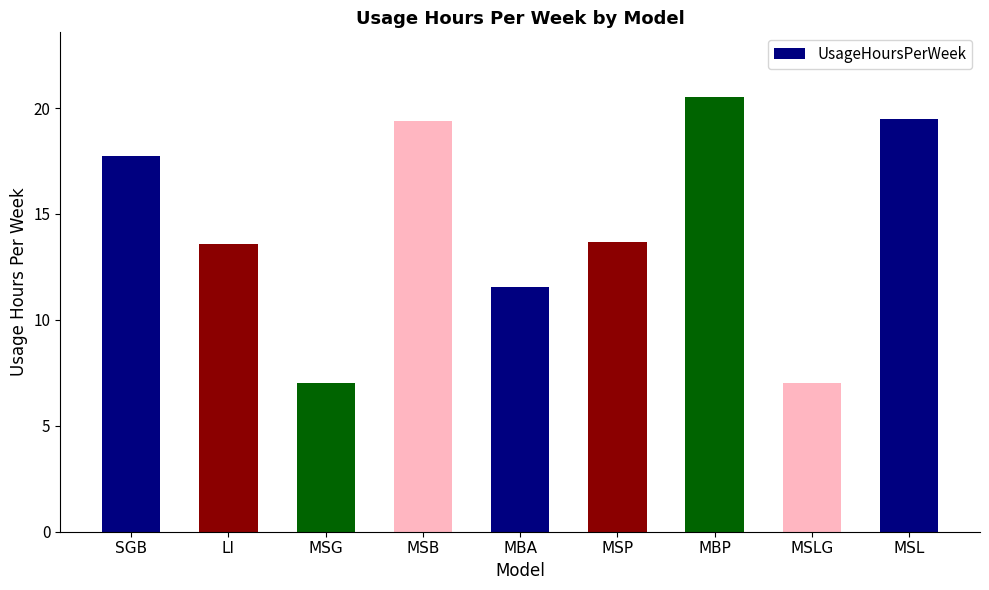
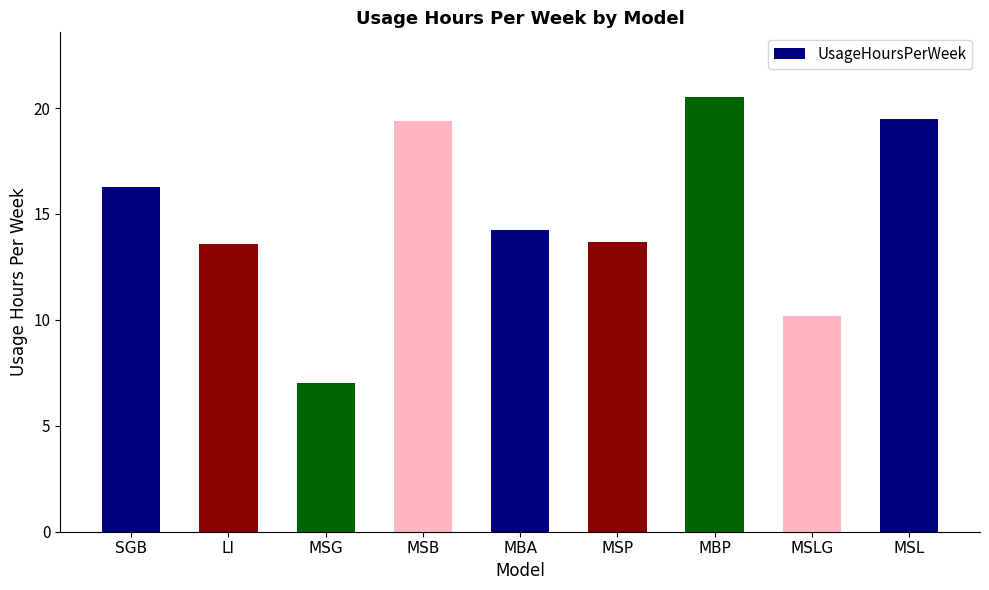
  {
-   "SGB": 17.7,
+   "SGB": 16.3,
    "LI": 13.6,
    "MSG": 7.0,
    "MSB": 19.4,
-   "MBA": 11.6,
+   "MBA": 14.3,
    "MSP": 13.7,
    "MBP": 20.5,
-   "MSLG": 7.0,
+   "MSLG": 10.2,
    "MSL": 19.5
  }
